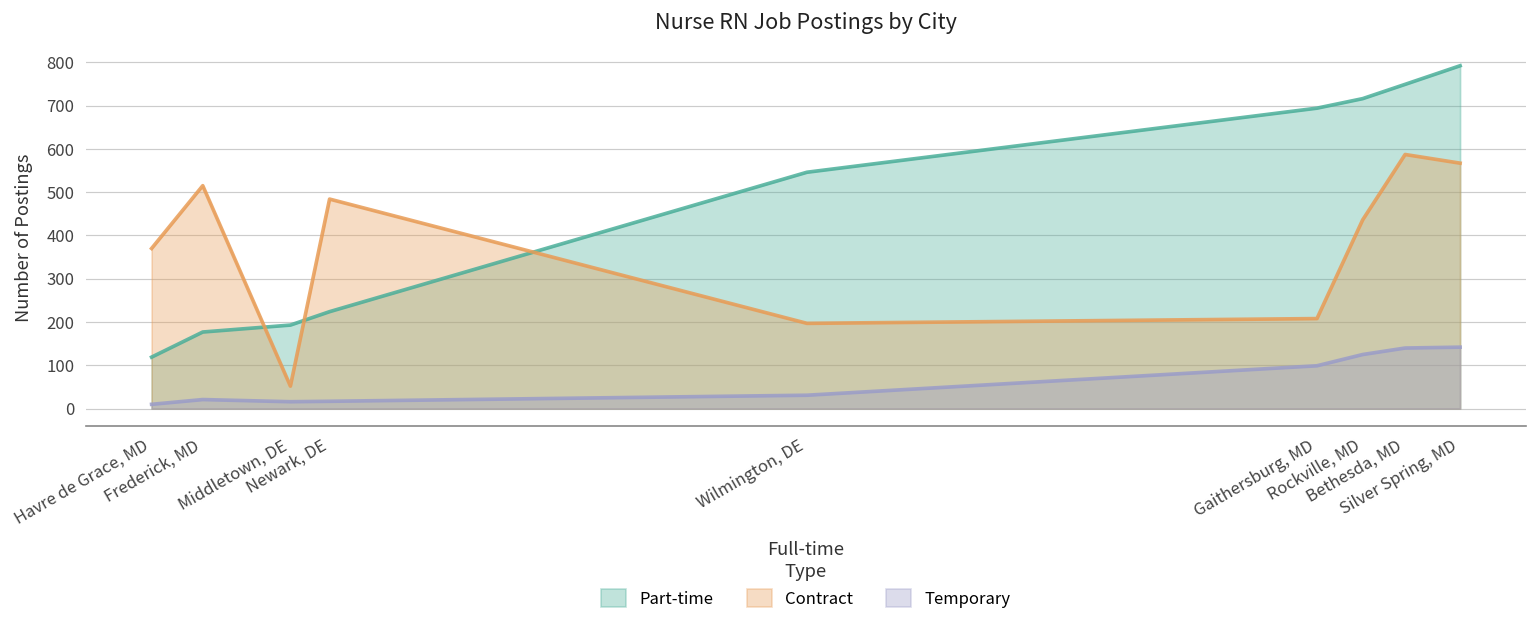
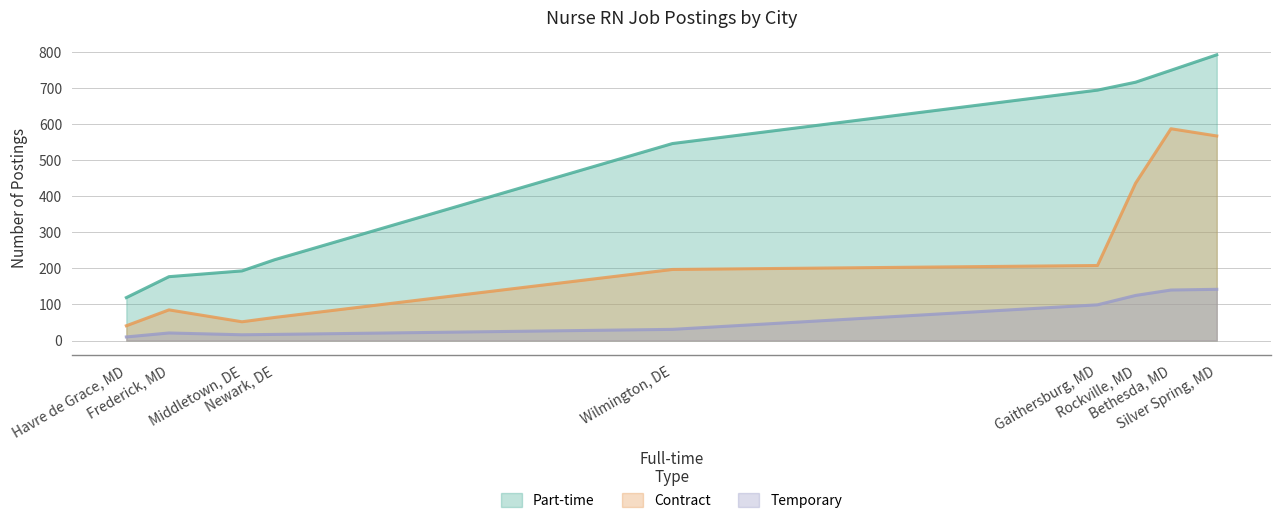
  {
    "Contract": {
-     "Havre de Grace, MD": 370,
-     "Frederick, MD": 520,
+     "Havre de Grace, MD": 40,
+     "Frederick, MD": 90,
      "Middletown, DE": 50,
-     "Newark, DE": 480,
+     "Newark, DE": 60,
      "Wilmington, DE": 200,
      "Gaithersburg, MD": 210,
      "Rockville, MD": 440,
      "Bethesda, MD": 590,
      "Silver Spring, MD": 570
    }
  }
